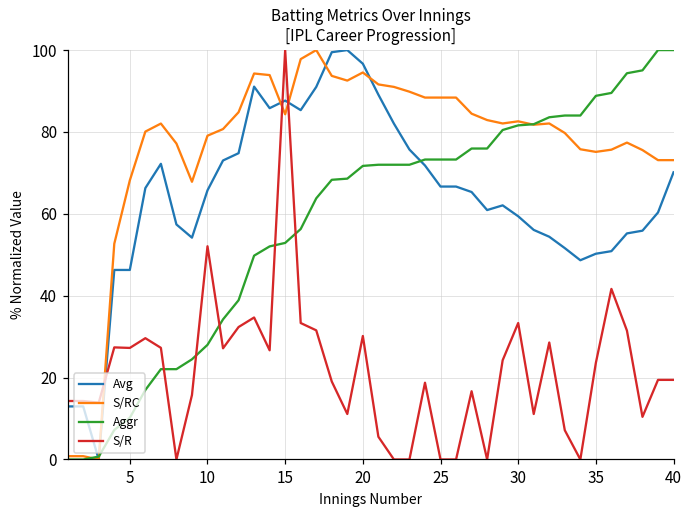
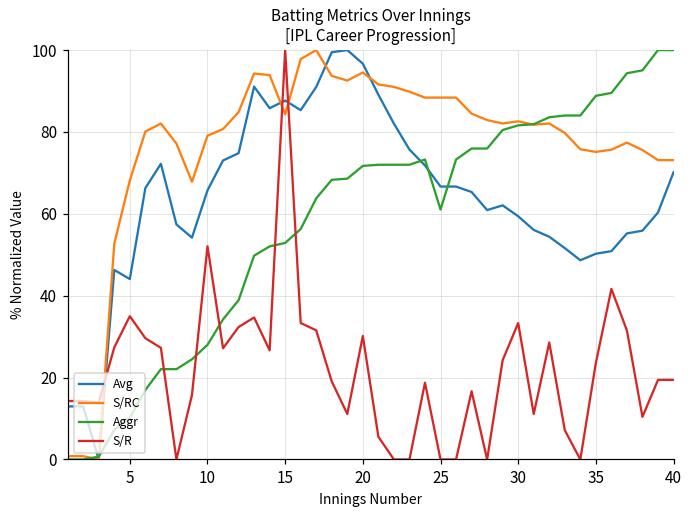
  {
    "Avg": {
-     "5": 46,
+     "5": 44,
      "10": 66,
      "15": 88,
      "20": 97,
      "25": 67,
      "30": 59,
      "35": 50,
      "40": 70
    },
    "S/RC": {
      "5": 68,
      "10": 79,
      "15": 84,
      "20": 95,
      "25": 88,
      "30": 83,
      "35": 75,
      "40": 73
    },
    "Aggr": {
      "10": 28,
      "15": 53,
      "20": 72,
-     "25": 73,
+     "25": 61,
      "30": 82,
      "35": 89,
      "40": 100
    },
    "S/R": {
-     "5": 27,
+     "5": 35,
      "10": 52,
      "15": 100,
      "20": 30,
      "25": 0,
      "30": 33,
      "35": 24,
      "40": 19
    }
  }
